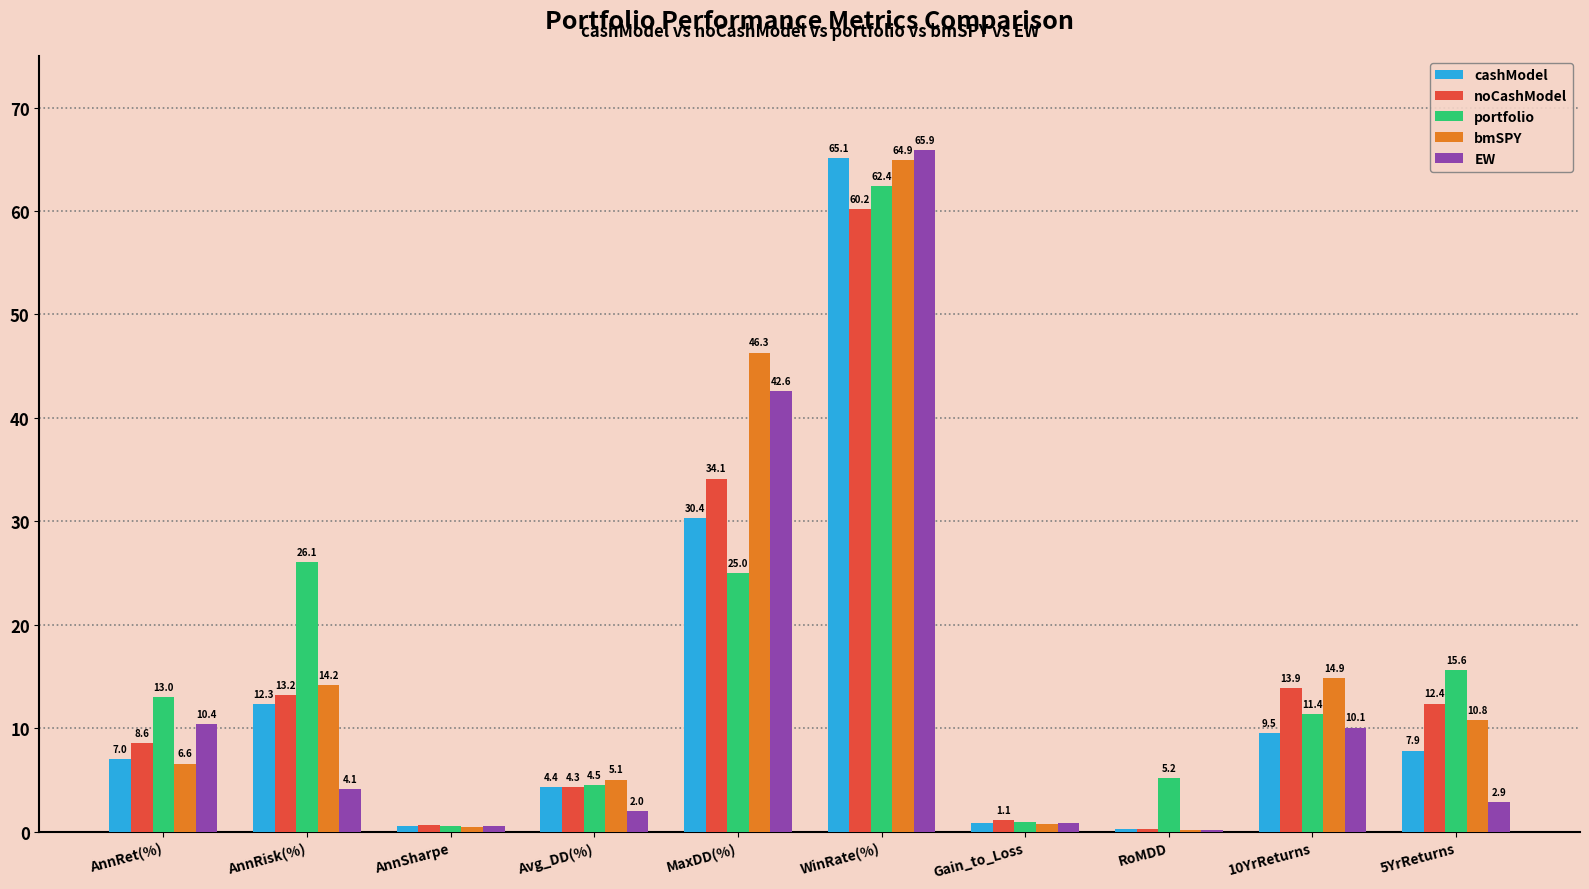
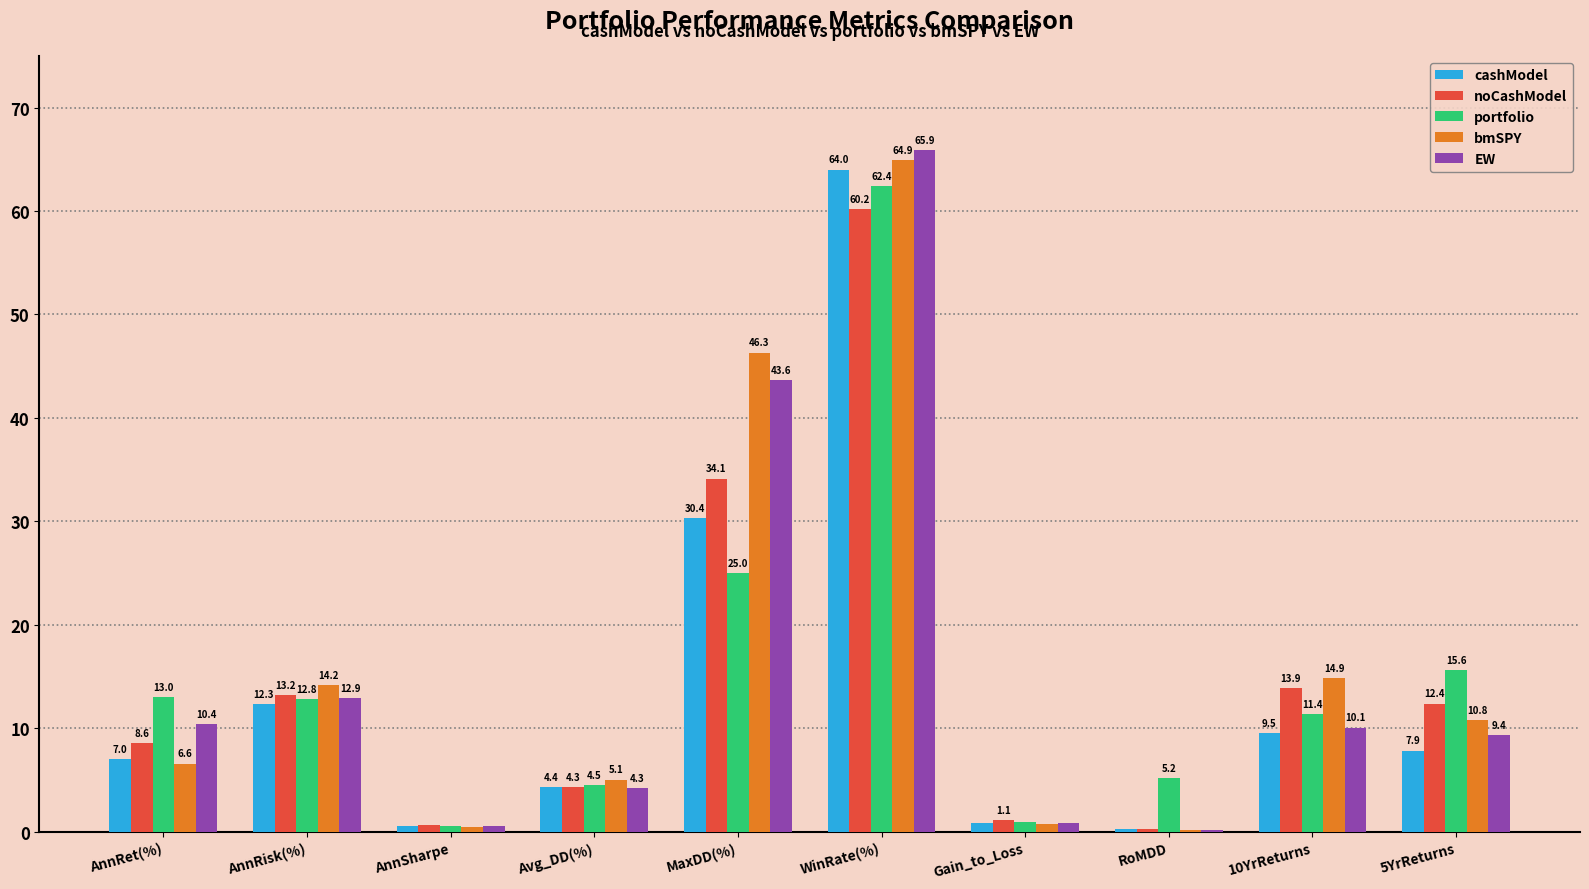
  {
    "cashModel": {
      "AnnRet(%)": 7.0,
      "AnnRisk(%)": 12.3,
      "Avg_DD(%)": 4.4,
      "MaxDD(%)": 30.4,
-     "WinRate(%)": 65.1,
+     "WinRate(%)": 64.0,
      "10YrReturns": 9.5,
      "5YrReturns": 7.9
    },
    "portfolio": {
      "AnnRet(%)": 13.0,
-     "AnnRisk(%)": 26.1,
+     "AnnRisk(%)": 12.8,
      "Avg_DD(%)": 4.5,
      "MaxDD(%)": 25.0,
      "WinRate(%)": 62.4,
      "RoMDD": 5.2,
      "10YrReturns": 11.4,
      "5YrReturns": 15.6
    },
    "EW": {
      "AnnRet(%)": 10.4,
-     "AnnRisk(%)": 4.1,
-     "Avg_DD(%)": 2.0,
-     "MaxDD(%)": 42.6,
+     "AnnRisk(%)": 12.9,
+     "Avg_DD(%)": 4.3,
+     "MaxDD(%)": 43.6,
      "WinRate(%)": 65.9,
      "10YrReturns": 10.1,
-     "5YrReturns": 2.9
+     "5YrReturns": 9.4
    }
  }
